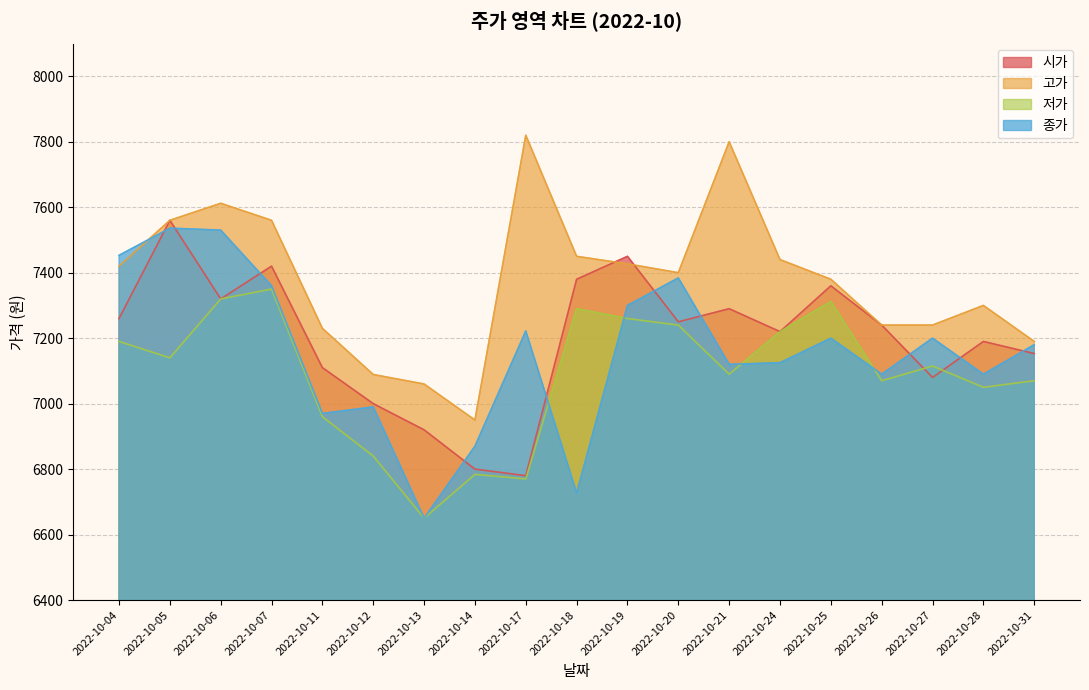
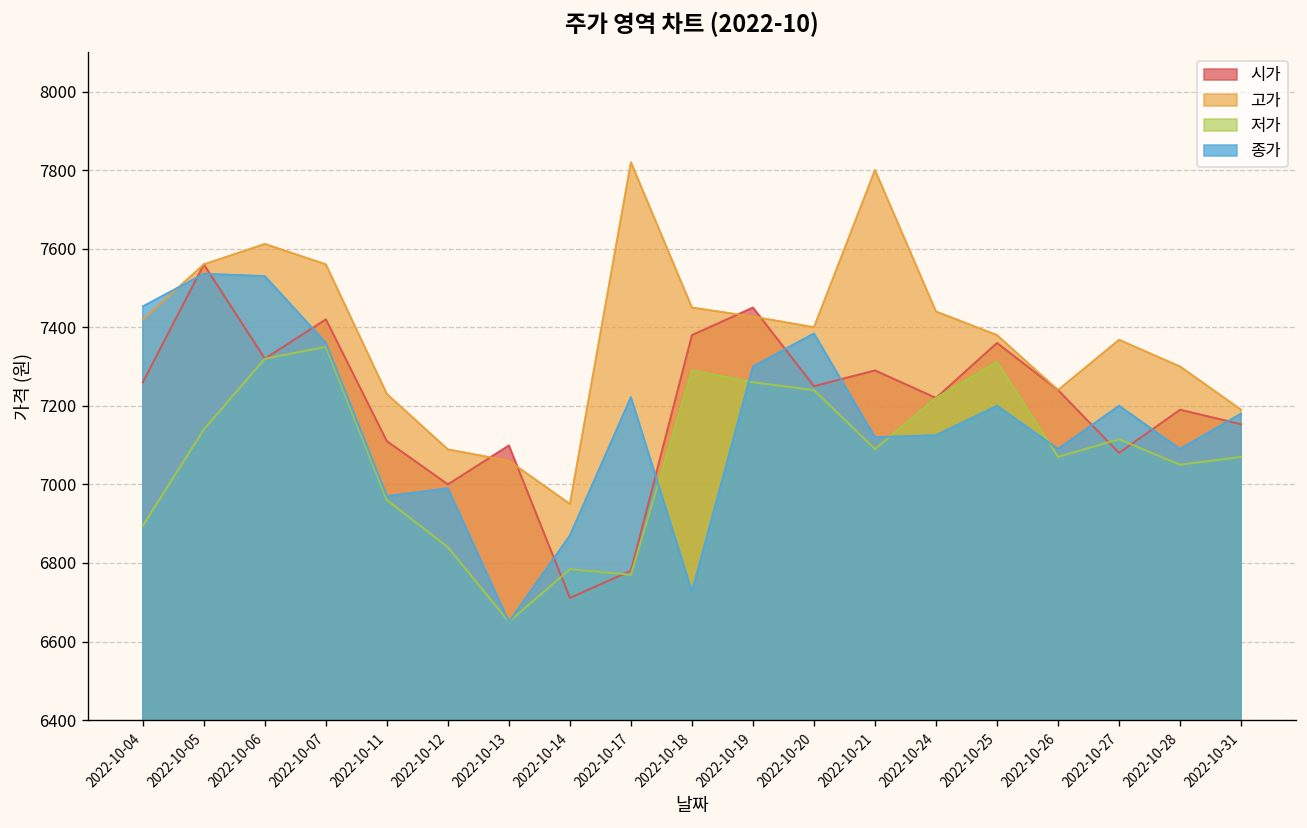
  {
    "시가": {
      "2022-10-04": 7260,
      "2022-10-07": 7420,
      "2022-10-11": 7110,
      "2022-10-12": 7000,
-     "2022-10-13": 6920,
-     "2022-10-14": 6800,
+     "2022-10-13": 7100,
+     "2022-10-14": 6710,
      "2022-10-17": 6780,
      "2022-10-18": 7380,
      "2022-10-19": 7450,
      "2022-10-20": 7250,
      "2022-10-21": 7290,
      "2022-10-25": 7360,
      "2022-10-27": 7080,
      "2022-10-28": 7190,
      "2022-10-31": 7150
    },
    "고가": {
      "2022-10-04": 7420,
      "2022-10-06": 7610,
      "2022-10-07": 7560,
      "2022-10-11": 7230,
      "2022-10-12": 7090,
      "2022-10-13": 7060,
      "2022-10-14": 6950,
      "2022-10-17": 7820,
      "2022-10-18": 7450,
      "2022-10-19": 7430,
      "2022-10-20": 7400,
      "2022-10-21": 7800,
      "2022-10-24": 7440,
      "2022-10-25": 7380,
-     "2022-10-27": 7240,
+     "2022-10-27": 7370,
      "2022-10-28": 7300,
      "2022-10-31": 7190
    },
    "저가": {
-     "2022-10-04": 7190,
+     "2022-10-04": 6900,
      "2022-10-05": 7140,
      "2022-10-07": 7350,
      "2022-10-11": 6960,
      "2022-10-12": 6840,
      "2022-10-14": 6780,
      "2022-10-17": 6770,
      "2022-10-18": 7290,
      "2022-10-19": 7260,
      "2022-10-20": 7240,
      "2022-10-21": 7090,
      "2022-10-25": 7310,
      "2022-10-26": 7070,
      "2022-10-27": 7120,
      "2022-10-28": 7050,
      "2022-10-31": 7070
    },
    "종가": {
      "2022-10-04": 7450,
      "2022-10-05": 7540,
      "2022-10-06": 7530,
      "2022-10-07": 7360,
      "2022-10-11": 6970,
      "2022-10-12": 6990,
      "2022-10-14": 6870,
      "2022-10-17": 7220,
      "2022-10-18": 6730,
      "2022-10-19": 7300,
      "2022-10-20": 7380,
      "2022-10-21": 7120,
      "2022-10-24": 7130,
      "2022-10-25": 7200,
      "2022-10-26": 7090,
      "2022-10-27": 7200,
      "2022-10-28": 7090,
      "2022-10-31": 7180
    }
  }
